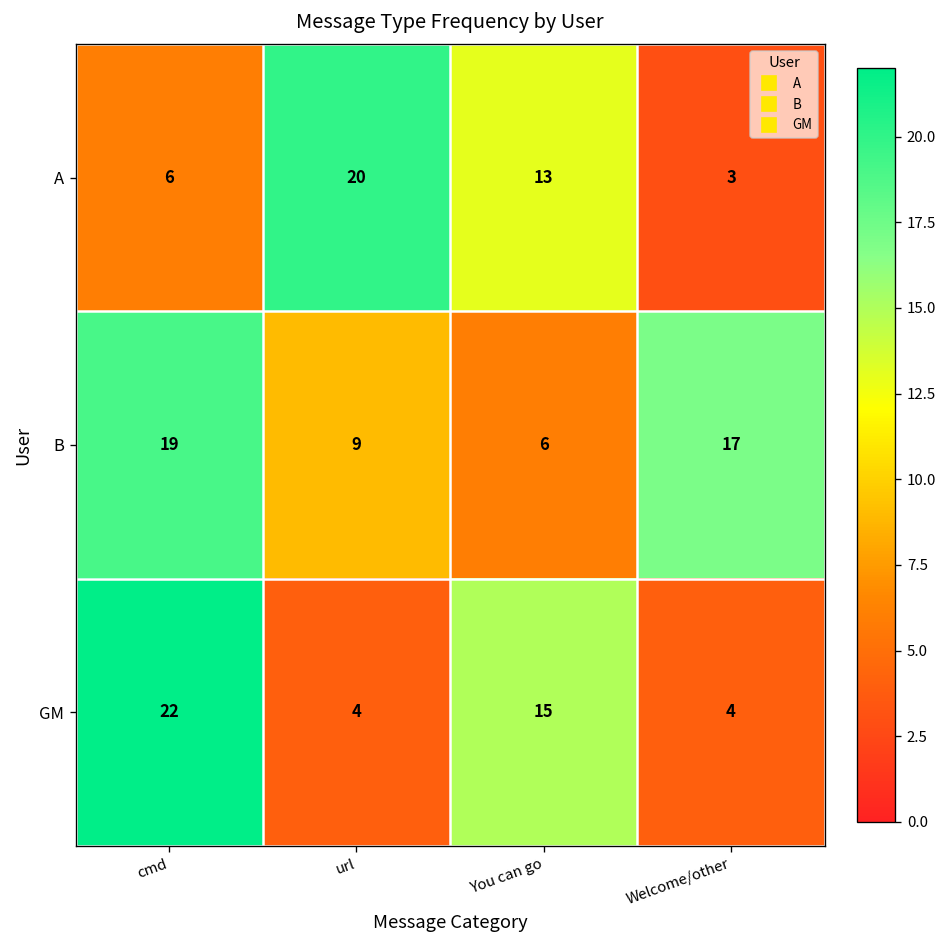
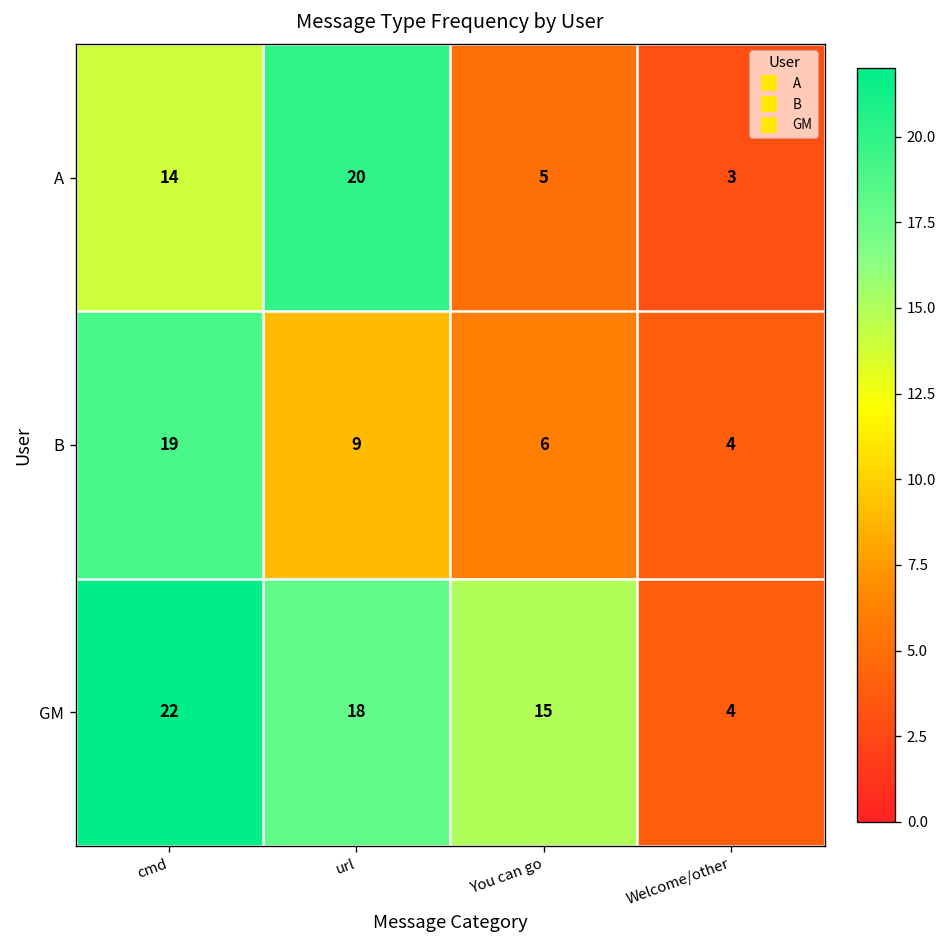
  {
    "A": {
-     "cmd": 6,
+     "cmd": 14,
      "url": 20,
-     "You can go": 13,
+     "You can go": 5,
      "Welcome/other": 3
    },
    "B": {
      "cmd": 19,
      "url": 9,
      "You can go": 6,
-     "Welcome/other": 17
+     "Welcome/other": 4
    },
    "GM": {
      "cmd": 22,
-     "url": 4,
+     "url": 18,
      "You can go": 15,
      "Welcome/other": 4
    }
  }
